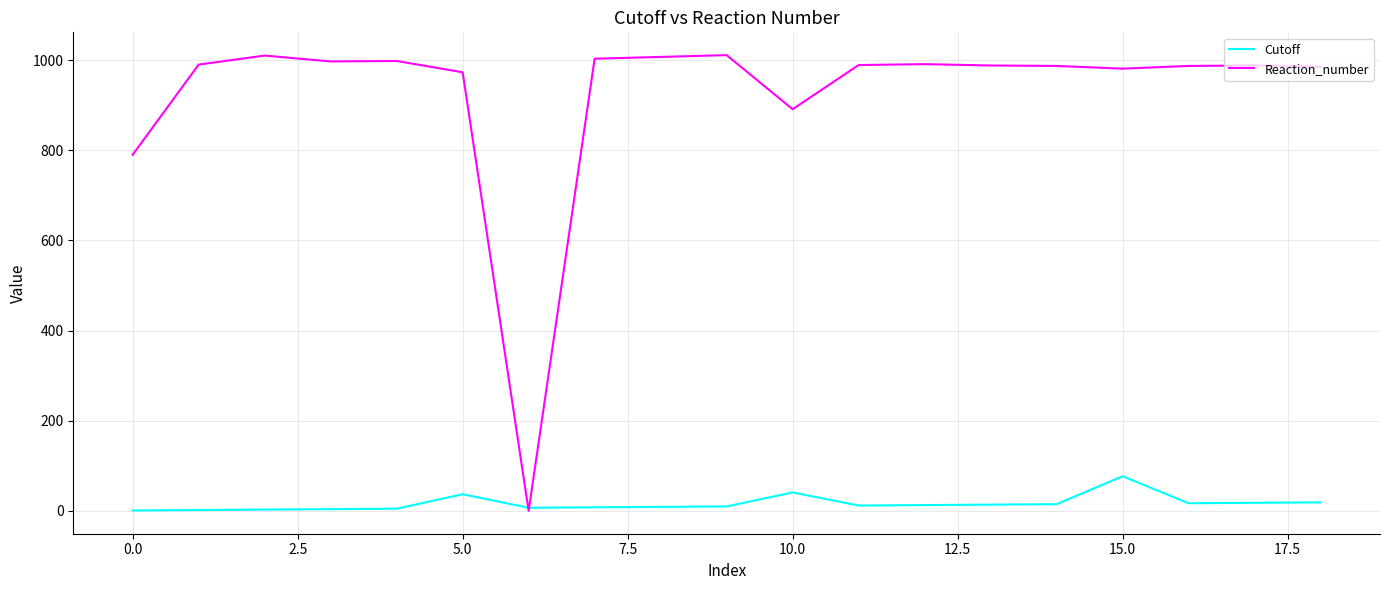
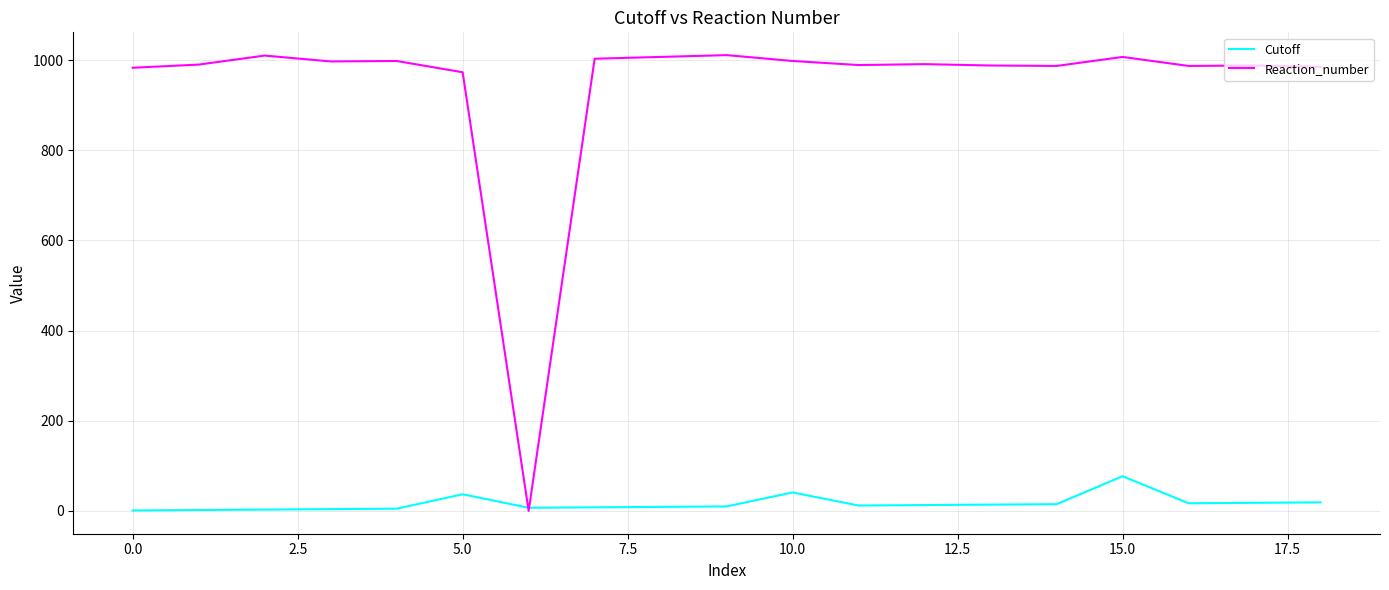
  {
    "Cutoff": {
      "0.0": 0,
      "5.0": 40,
      "10.0": 40,
      "15.0": 80
    },
    "Reaction_number": {
-     "0.0": 790,
+     "0.0": 980,
      "5.0": 970,
-     "10.0": 890,
-     "15.0": 980
+     "10.0": 1000,
+     "15.0": 1010
    }
  }
